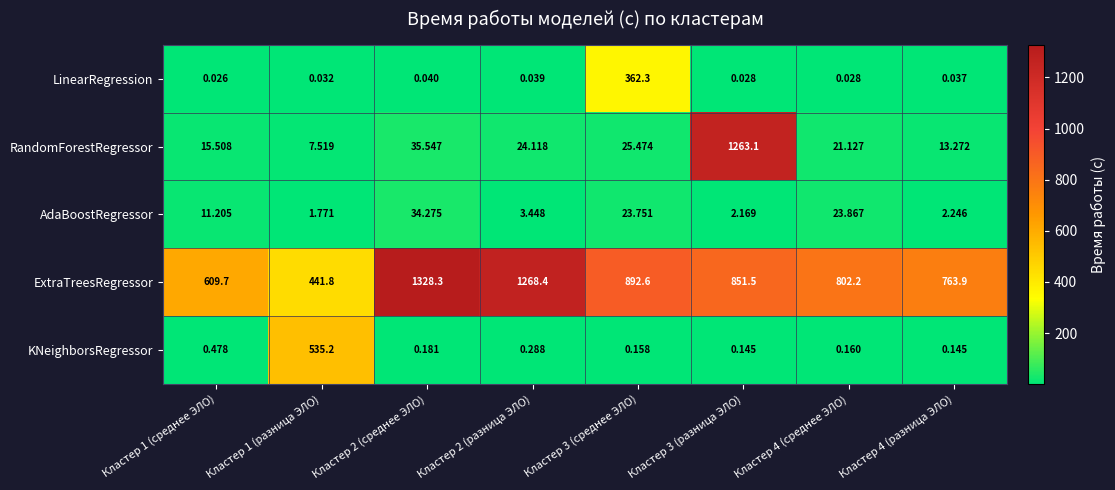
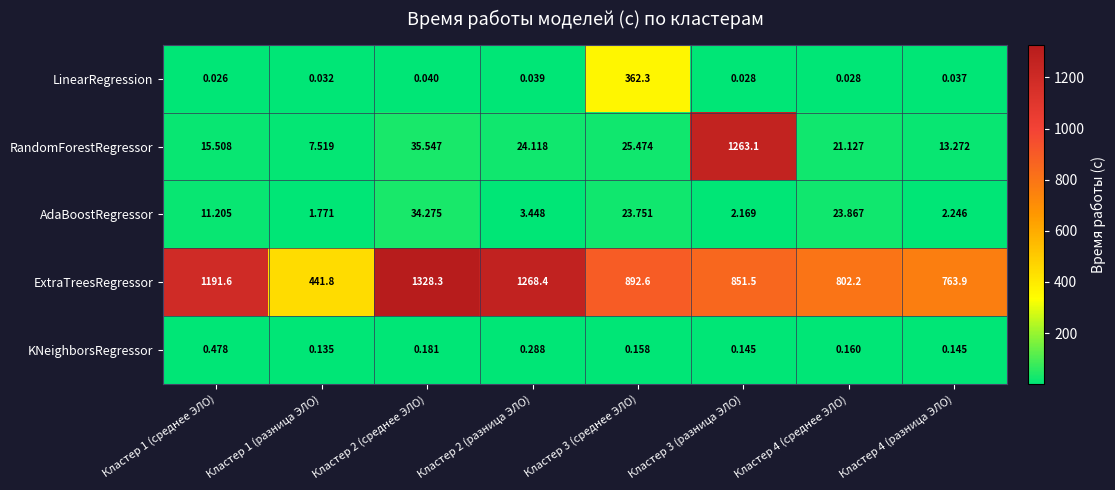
  {
    "LinearRegression": {
      "Кластер 1 (среднее ЭЛО)": 0.026,
      "Кластер 1 (разница ЭЛО)": 0.032,
      "Кластер 2 (среднее ЭЛО)": 0.040,
      "Кластер 2 (разница ЭЛО)": 0.039,
      "Кластер 3 (среднее ЭЛО)": 362.3,
      "Кластер 3 (разница ЭЛО)": 0.028,
      "Кластер 4 (среднее ЭЛО)": 0.028,
      "Кластер 4 (разница ЭЛО)": 0.037
    },
    "RandomForestRegressor": {
      "Кластер 1 (среднее ЭЛО)": 15.508,
      "Кластер 1 (разница ЭЛО)": 7.519,
      "Кластер 2 (среднее ЭЛО)": 35.547,
      "Кластер 2 (разница ЭЛО)": 24.118,
      "Кластер 3 (среднее ЭЛО)": 25.474,
      "Кластер 3 (разница ЭЛО)": 1263.1,
      "Кластер 4 (среднее ЭЛО)": 21.127,
      "Кластер 4 (разница ЭЛО)": 13.272
    },
    "AdaBoostRegressor": {
      "Кластер 1 (среднее ЭЛО)": 11.205,
      "Кластер 1 (разница ЭЛО)": 1.771,
      "Кластер 2 (среднее ЭЛО)": 34.275,
      "Кластер 2 (разница ЭЛО)": 3.448,
      "Кластер 3 (среднее ЭЛО)": 23.751,
      "Кластер 3 (разница ЭЛО)": 2.169,
      "Кластер 4 (среднее ЭЛО)": 23.867,
      "Кластер 4 (разница ЭЛО)": 2.246
    },
    "ExtraTreesRegressor": {
-     "Кластер 1 (среднее ЭЛО)": 609.7,
+     "Кластер 1 (среднее ЭЛО)": 1191.6,
      "Кластер 1 (разница ЭЛО)": 441.8,
      "Кластер 2 (среднее ЭЛО)": 1328.3,
      "Кластер 2 (разница ЭЛО)": 1268.4,
      "Кластер 3 (среднее ЭЛО)": 892.6,
      "Кластер 3 (разница ЭЛО)": 851.5,
      "Кластер 4 (среднее ЭЛО)": 802.2,
      "Кластер 4 (разница ЭЛО)": 763.9
    },
    "KNeighborsRegressor": {
      "Кластер 1 (среднее ЭЛО)": 0.478,
-     "Кластер 1 (разница ЭЛО)": 535.2,
+     "Кластер 1 (разница ЭЛО)": 0.135,
      "Кластер 2 (среднее ЭЛО)": 0.181,
      "Кластер 2 (разница ЭЛО)": 0.288,
      "Кластер 3 (среднее ЭЛО)": 0.158,
      "Кластер 3 (разница ЭЛО)": 0.145,
      "Кластер 4 (среднее ЭЛО)": 0.160,
      "Кластер 4 (разница ЭЛО)": 0.145
    }
  }
